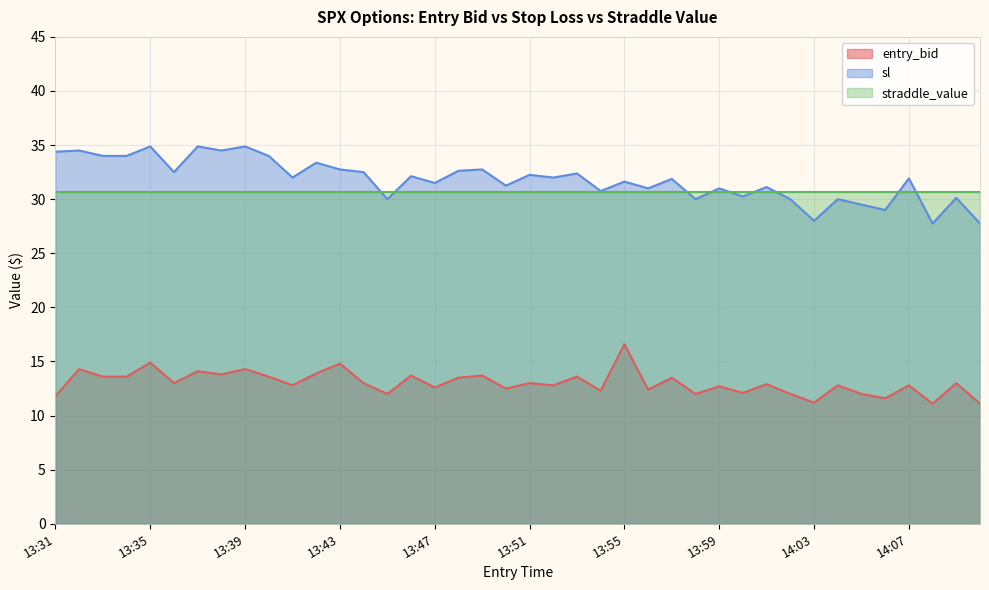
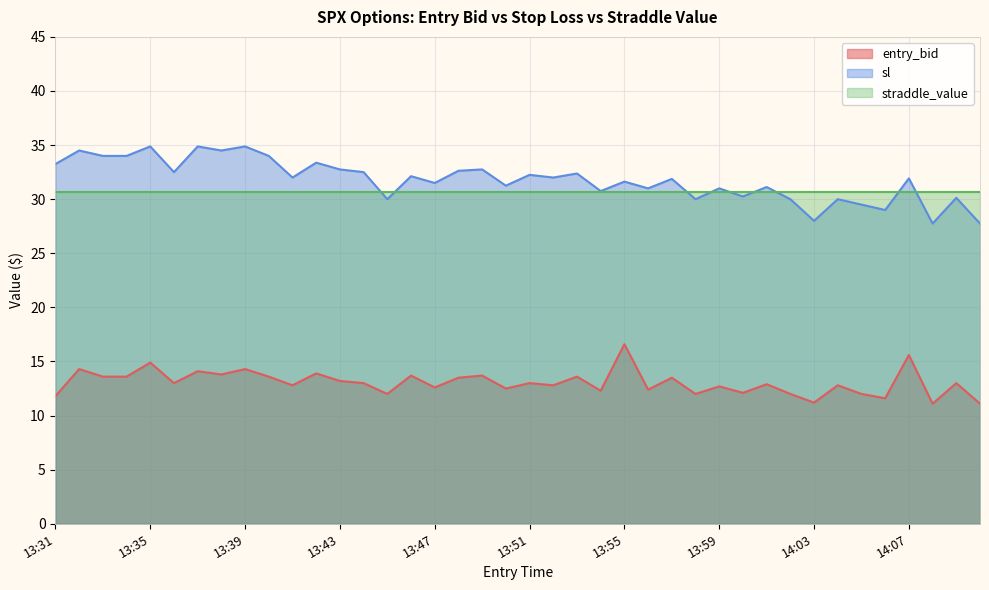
  {
    "entry_bid": {
      "13:31": 11.8,
      "13:35": 14.9,
      "13:39": 14.3,
-     "13:43": 14.8,
+     "13:43": 13.2,
      "13:47": 12.6,
      "13:51": 13.0,
      "13:55": 16.6,
      "13:59": 12.7,
      "14:03": 11.2,
-     "14:07": 12.8
+     "14:07": 15.6
    },
    "sl": {
-     "13:31": 34.4,
+     "13:31": 33.3,
      "13:35": 34.9,
      "13:39": 34.9,
      "13:43": 32.8,
      "13:47": 31.5,
      "13:51": 32.3,
      "13:55": 31.6,
      "13:59": 31.0,
      "14:03": 28.0,
      "14:07": 31.9
    },
    "straddle_value": {
      "13:31": 30.7,
      "13:35": 30.7,
      "13:39": 30.7,
      "13:43": 30.7,
      "13:47": 30.7,
      "13:51": 30.7,
      "13:55": 30.7,
      "13:59": 30.7,
      "14:03": 30.7,
      "14:07": 30.7
    }
  }
